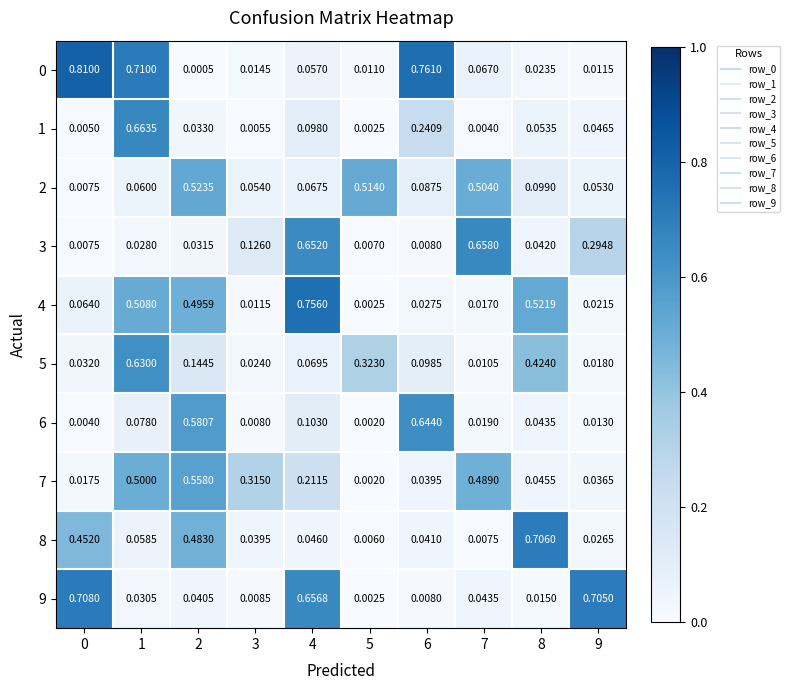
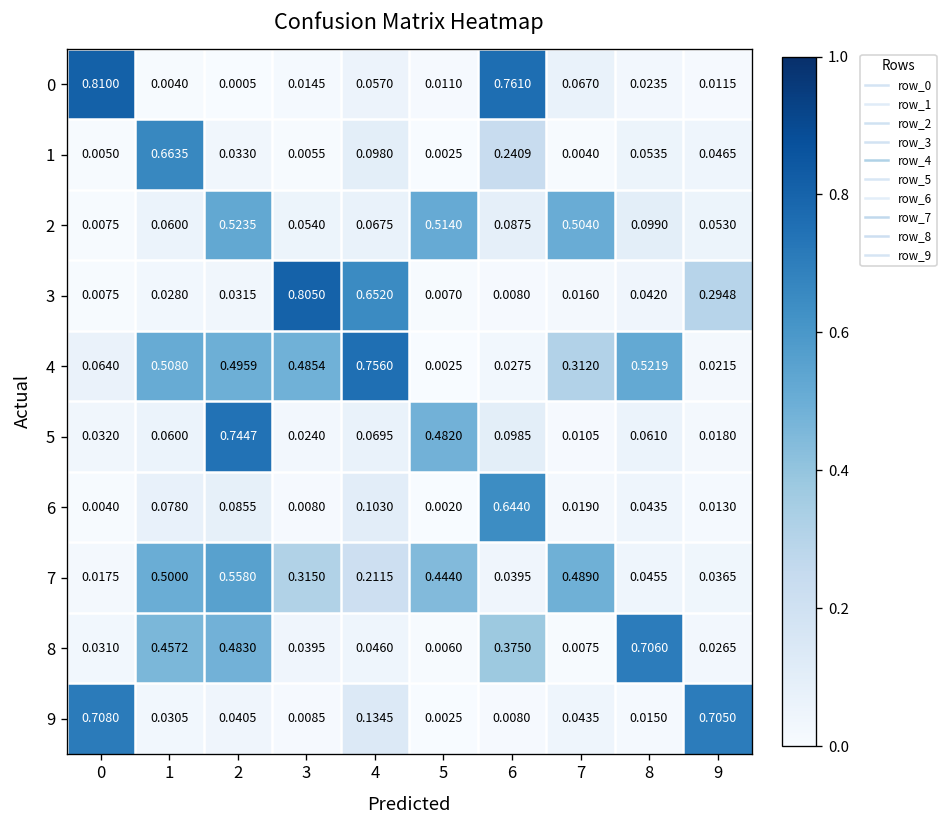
  {
    "0": {
      "0": 0.8100,
-     "1": 0.7100,
+     "1": 0.0040,
      "2": 0.0005,
      "3": 0.0145,
      "4": 0.0570,
      "5": 0.0110,
      "6": 0.7610,
      "7": 0.0670,
      "8": 0.0235,
      "9": 0.0115
    },
    "1": {
      "0": 0.0050,
      "1": 0.6635,
      "2": 0.0330,
      "3": 0.0055,
      "4": 0.0980,
      "5": 0.0025,
      "6": 0.2409,
      "7": 0.0040,
      "8": 0.0535,
      "9": 0.0465
    },
    "2": {
      "0": 0.0075,
      "1": 0.0600,
      "2": 0.5235,
      "3": 0.0540,
      "4": 0.0675,
      "5": 0.5140,
      "6": 0.0875,
      "7": 0.5040,
      "8": 0.0990,
      "9": 0.0530
    },
    "3": {
      "0": 0.0075,
      "1": 0.0280,
      "2": 0.0315,
-     "3": 0.1260,
+     "3": 0.8050,
      "4": 0.6520,
      "5": 0.0070,
      "6": 0.0080,
-     "7": 0.6580,
+     "7": 0.0160,
      "8": 0.0420,
      "9": 0.2948
    },
    "4": {
      "0": 0.0640,
      "1": 0.5080,
      "2": 0.4959,
-     "3": 0.0115,
+     "3": 0.4854,
      "4": 0.7560,
      "5": 0.0025,
      "6": 0.0275,
-     "7": 0.0170,
+     "7": 0.3120,
      "8": 0.5219,
      "9": 0.0215
    },
    "5": {
      "0": 0.0320,
-     "1": 0.6300,
-     "2": 0.1445,
+     "1": 0.0600,
+     "2": 0.7447,
      "3": 0.0240,
      "4": 0.0695,
-     "5": 0.3230,
+     "5": 0.4820,
      "6": 0.0985,
      "7": 0.0105,
-     "8": 0.4240,
+     "8": 0.0610,
      "9": 0.0180
    },
    "6": {
      "0": 0.0040,
      "1": 0.0780,
-     "2": 0.5807,
+     "2": 0.0855,
      "3": 0.0080,
      "4": 0.1030,
      "5": 0.0020,
      "6": 0.6440,
      "7": 0.0190,
      "8": 0.0435,
      "9": 0.0130
    },
    "7": {
      "0": 0.0175,
      "1": 0.5000,
      "2": 0.5580,
      "3": 0.3150,
      "4": 0.2115,
-     "5": 0.0020,
+     "5": 0.4440,
      "6": 0.0395,
      "7": 0.4890,
      "8": 0.0455,
      "9": 0.0365
    },
    "8": {
-     "0": 0.4520,
-     "1": 0.0585,
+     "0": 0.0310,
+     "1": 0.4572,
      "2": 0.4830,
      "3": 0.0395,
      "4": 0.0460,
      "5": 0.0060,
-     "6": 0.0410,
+     "6": 0.3750,
      "7": 0.0075,
      "8": 0.7060,
      "9": 0.0265
    },
    "9": {
      "0": 0.7080,
      "1": 0.0305,
      "2": 0.0405,
      "3": 0.0085,
-     "4": 0.6568,
+     "4": 0.1345,
      "5": 0.0025,
      "6": 0.0080,
      "7": 0.0435,
      "8": 0.0150,
      "9": 0.7050
    }
  }
